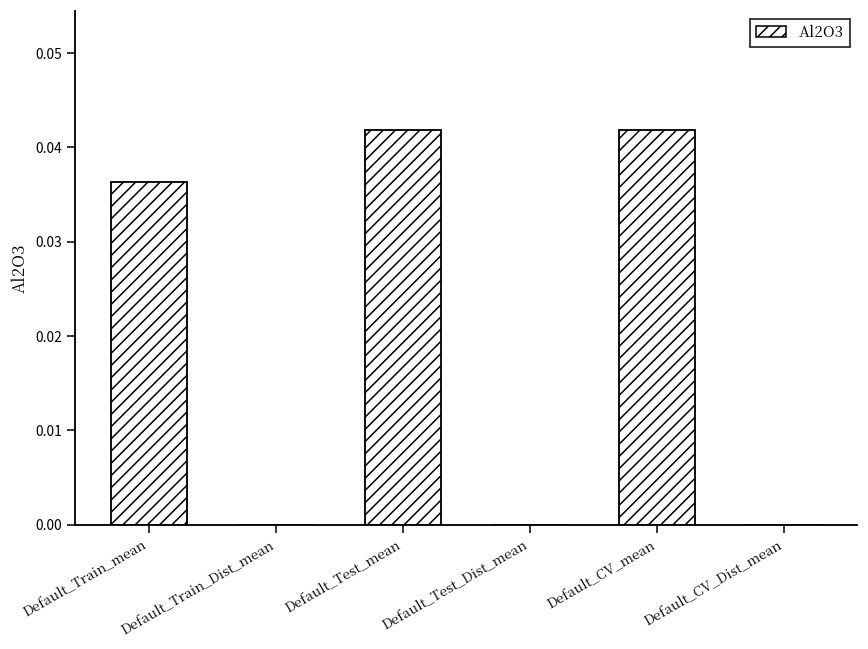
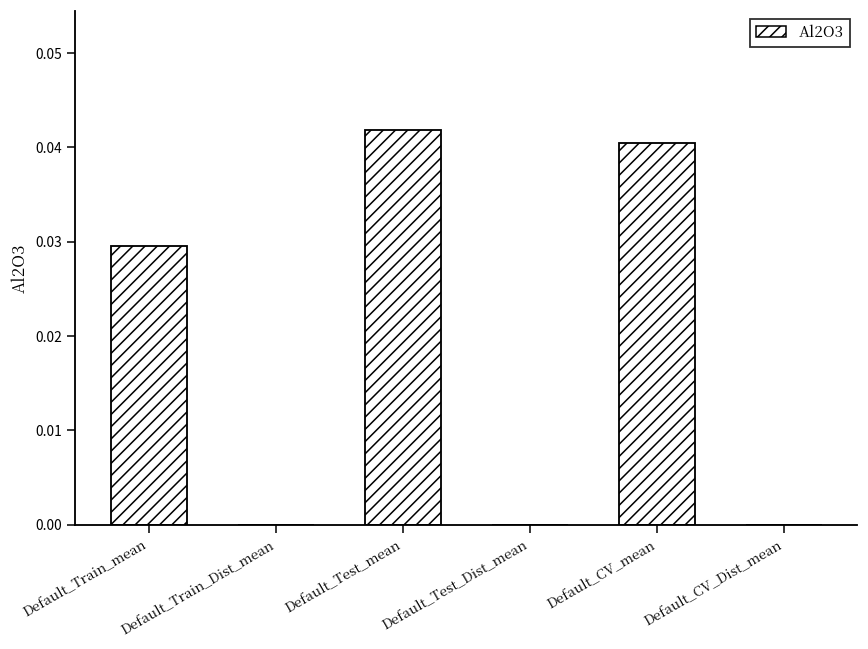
  {
-   "Default_Train_mean": 0.036,
+   "Default_Train_mean": 0.030,
    "Default_Train_Dist_mean": 0.000,
    "Default_Test_mean": 0.042,
    "Default_Test_Dist_mean": 0.000,
-   "Default_CV_mean": 0.042,
+   "Default_CV_mean": 0.040,
    "Default_CV_Dist_mean": 0.000
  }
